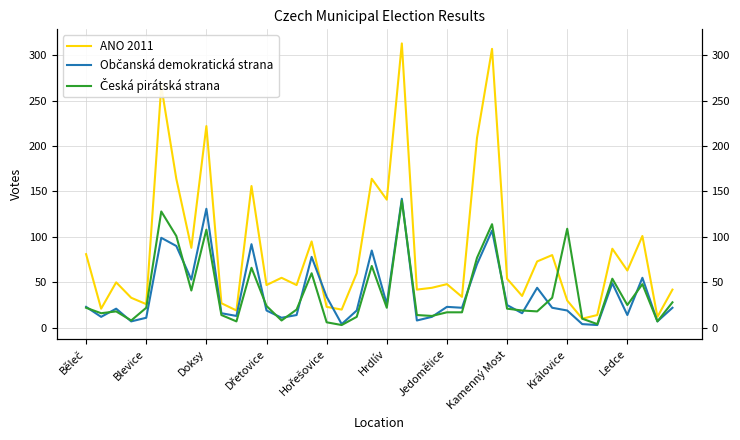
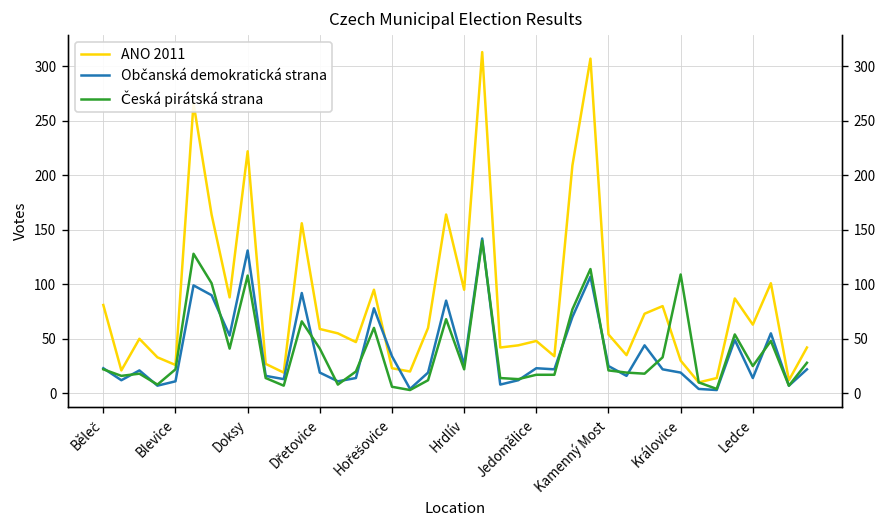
  {
    "ANO 2011": {
      "Běleč": 80,
      "Blevice": 30,
      "Doksy": 220,
-     "Dřetovice": 50,
+     "Dřetovice": 60,
      "Hořešovice": 20,
-     "Hrdlív": 140,
+     "Hrdlív": 100,
      "Jedomělice": 50,
      "Kamenný Most": 50,
      "Královice": 30,
      "Ledce": 60
    },
    "Občanská demokratická strana": {
      "Blevice": 10,
      "Doksy": 130,
      "Dřetovice": 20,
      "Hořešovice": 30,
      "Hrdlív": 30,
      "Jedomělice": 20,
      "Kamenný Most": 30,
      "Královice": 20,
      "Ledce": 10
    },
    "Česká pirátská strana": {
      "Blevice": 20,
      "Doksy": 110,
-     "Dřetovice": 20,
+     "Dřetovice": 40,
      "Hořešovice": 10,
      "Hrdlív": 20,
      "Jedomělice": 20,
      "Kamenný Most": 20,
      "Královice": 110,
      "Ledce": 30
    }
  }
